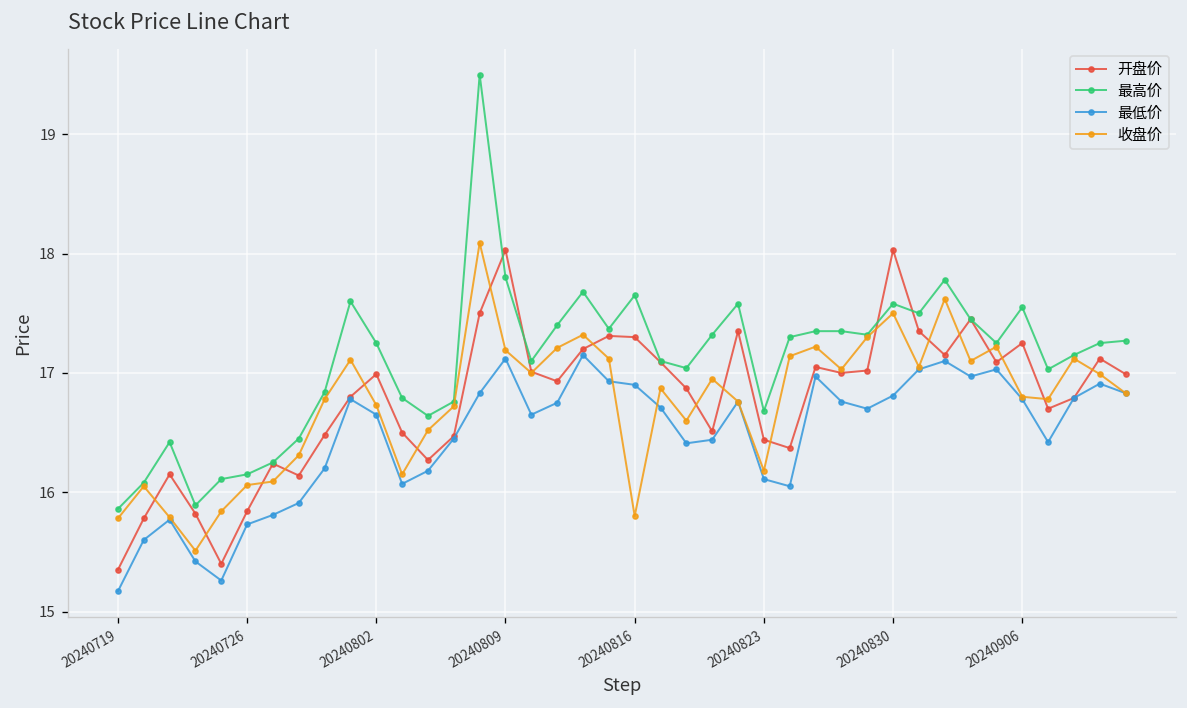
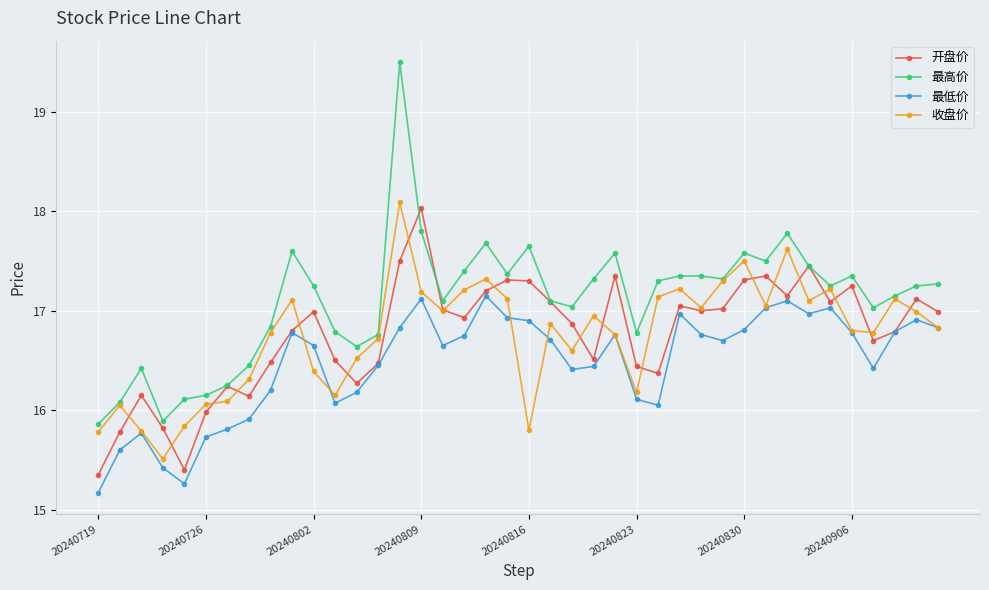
  {
    "开盘价": {
      "20240719": 15.4,
-     "20240726": 15.8,
+     "20240726": 16.0,
      "20240802": 17.0,
      "20240809": 18.0,
      "20240816": 17.3,
      "20240823": 16.4,
-     "20240830": 18.0,
+     "20240830": 17.3,
      "20240906": 17.3
    },
    "最高价": {
      "20240719": 15.9,
      "20240726": 16.2,
      "20240802": 17.3,
      "20240809": 17.8,
      "20240816": 17.7,
-     "20240823": 16.7,
+     "20240823": 16.8,
      "20240830": 17.6,
-     "20240906": 17.6
+     "20240906": 17.4
    },
    "最低价": {
      "20240719": 15.2,
      "20240726": 15.7,
      "20240802": 16.7,
      "20240809": 17.1,
      "20240816": 16.9,
      "20240823": 16.1,
      "20240830": 16.8
    },
    "收盘价": {
      "20240719": 15.8,
      "20240726": 16.1,
-     "20240802": 16.7,
+     "20240802": 16.4,
      "20240809": 17.2,
      "20240816": 15.8,
      "20240823": 16.2,
      "20240830": 17.5
    }
  }
